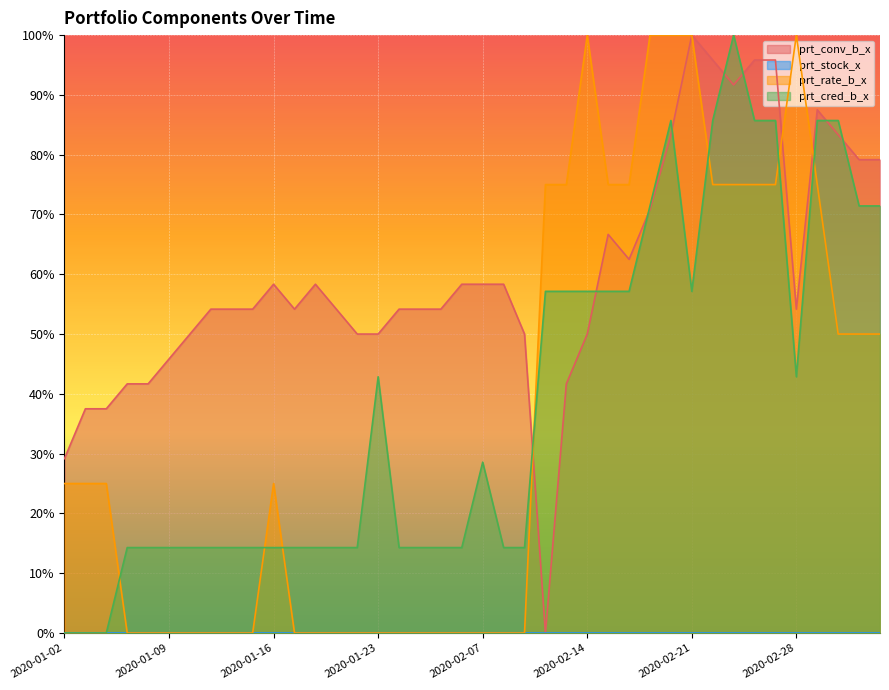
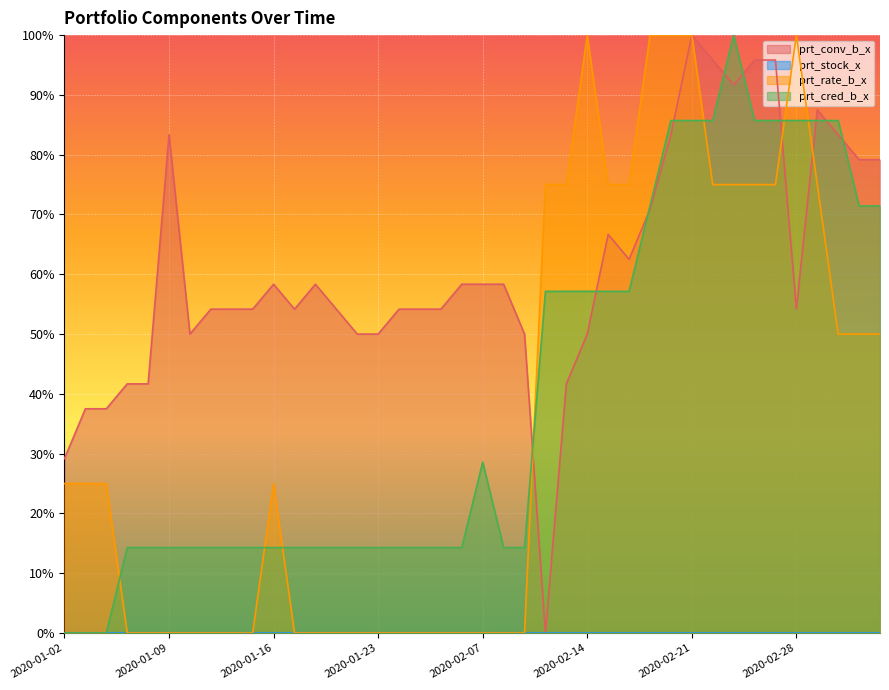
  {
    "prt_conv_b_x": {
      "2020-01-02": "29%",
-     "2020-01-09": "46%",
+     "2020-01-09": "83%",
      "2020-01-16": "58%",
      "2020-01-23": "50%",
      "2020-02-07": "58%",
      "2020-02-14": "50%",
      "2020-02-28": "54%"
    },
    "prt_stock_x": {
      "2020-01-16": "0%",
      "2020-02-14": "0%",
      "2020-02-21": "0%",
      "2020-02-28": "0%"
    },
    "prt_rate_b_x": {
      "2020-01-02": "25%",
      "2020-01-16": "25%",
      "2020-02-14": "100%",
      "2020-02-28": "100%"
    },
    "prt_cred_b_x": {
      "2020-01-09": "14%",
      "2020-01-16": "14%",
-     "2020-01-23": "43%",
+     "2020-01-23": "14%",
      "2020-02-07": "29%",
      "2020-02-14": "57%",
-     "2020-02-21": "57%",
-     "2020-02-28": "43%"
+     "2020-02-21": "86%",
+     "2020-02-28": "86%"
    }
  }
